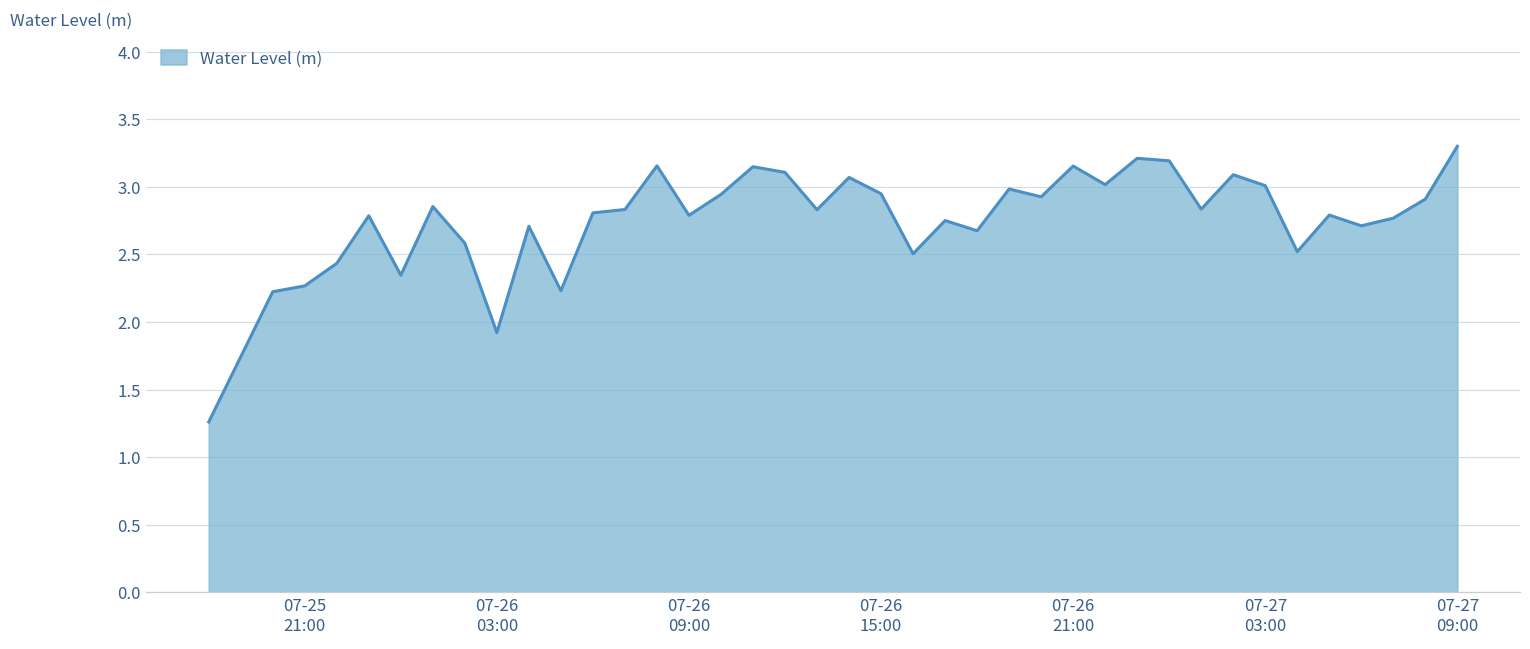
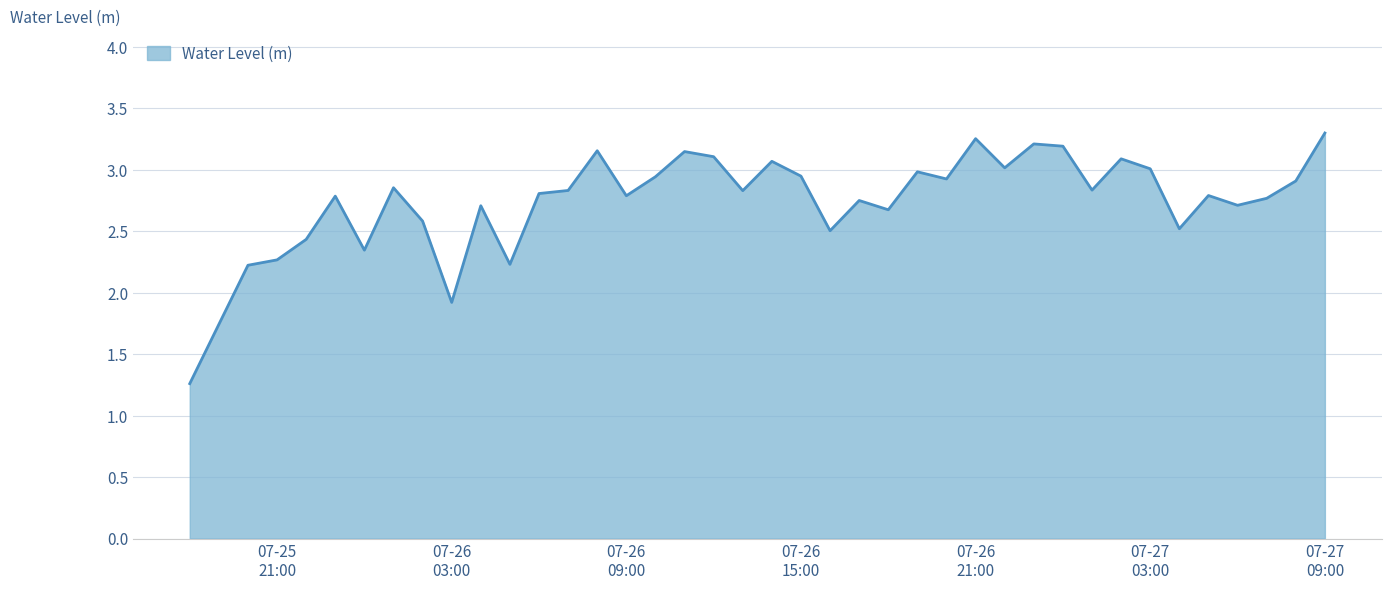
  {
    "07-25 21:00": 2.27,
    "07-26 03:00": 1.92,
    "07-26 09:00": 2.79,
    "07-26 15:00": 2.95,
-   "07-26 21:00": 3.15,
+   "07-26 21:00": 3.25,
    "07-27 03:00": 3.01,
    "07-27 09:00": 3.30
  }
